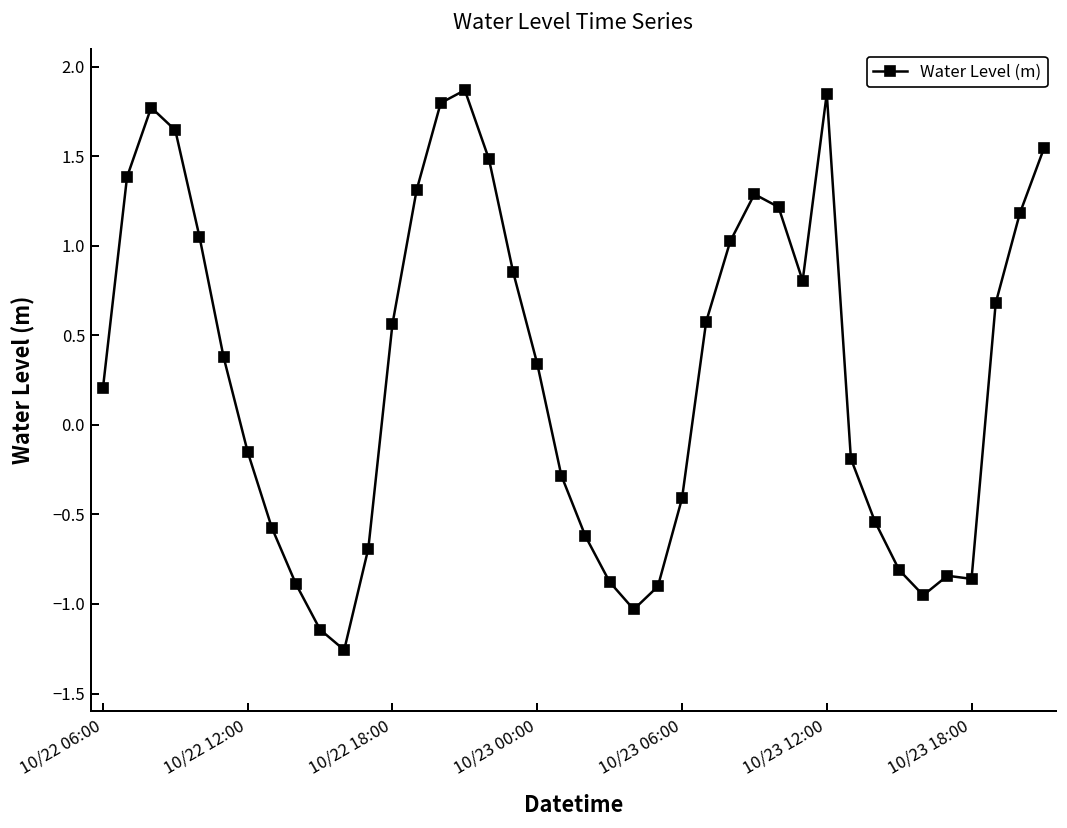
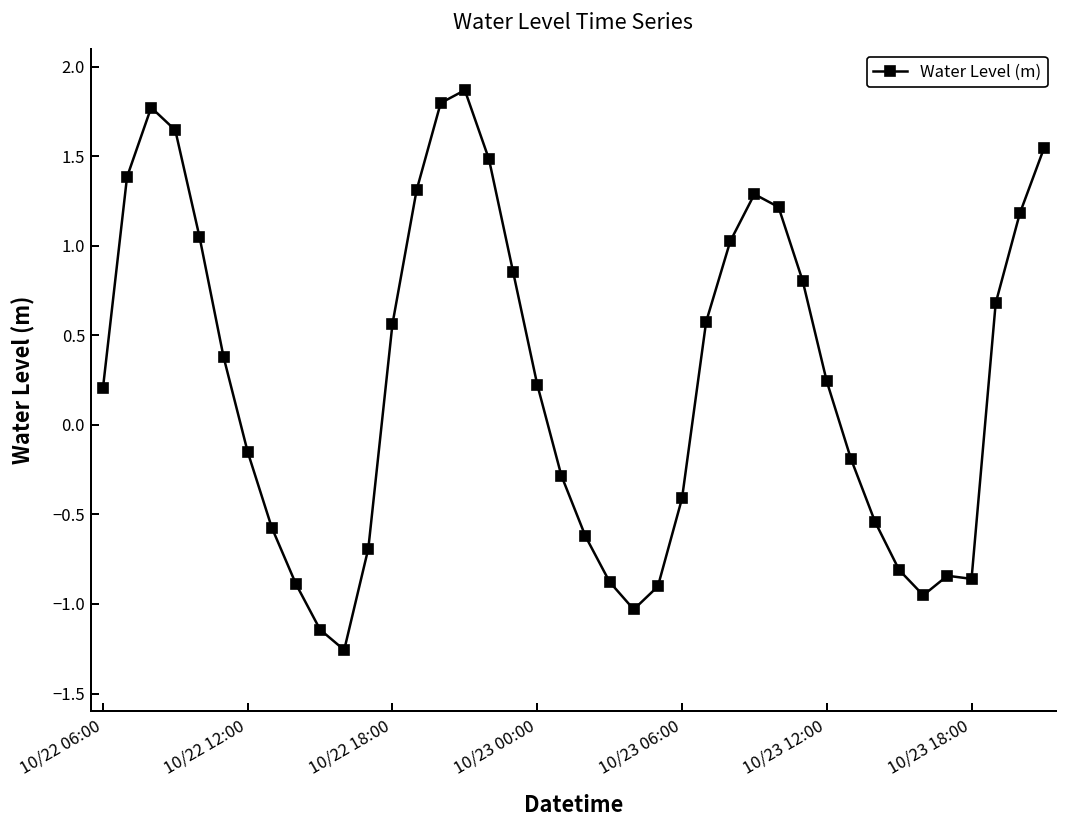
  {
    "10/22 06:00": 0.20,
    "10/22 12:00": -0.15,
    "10/22 18:00": 0.56,
-   "10/23 00:00": 0.34,
+   "10/23 00:00": 0.23,
    "10/23 06:00": -0.41,
-   "10/23 12:00": 1.85,
+   "10/23 12:00": 0.24,
    "10/23 18:00": -0.86
  }
